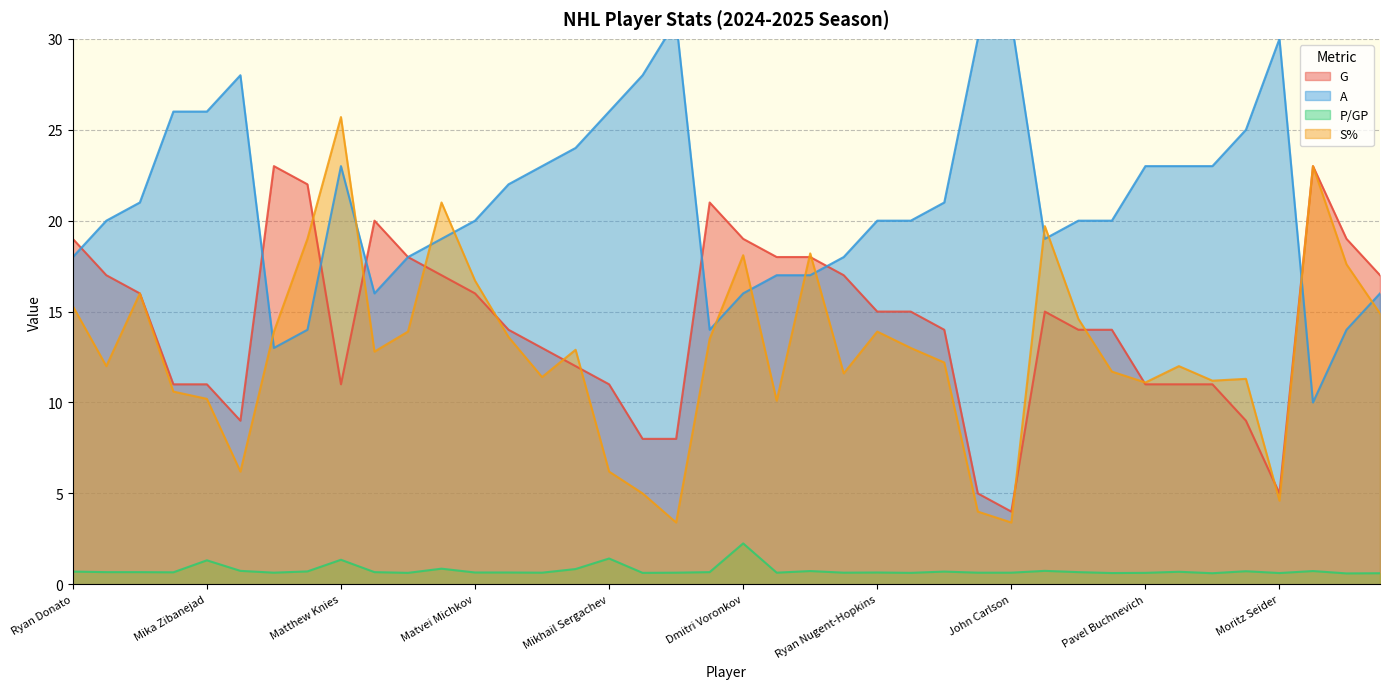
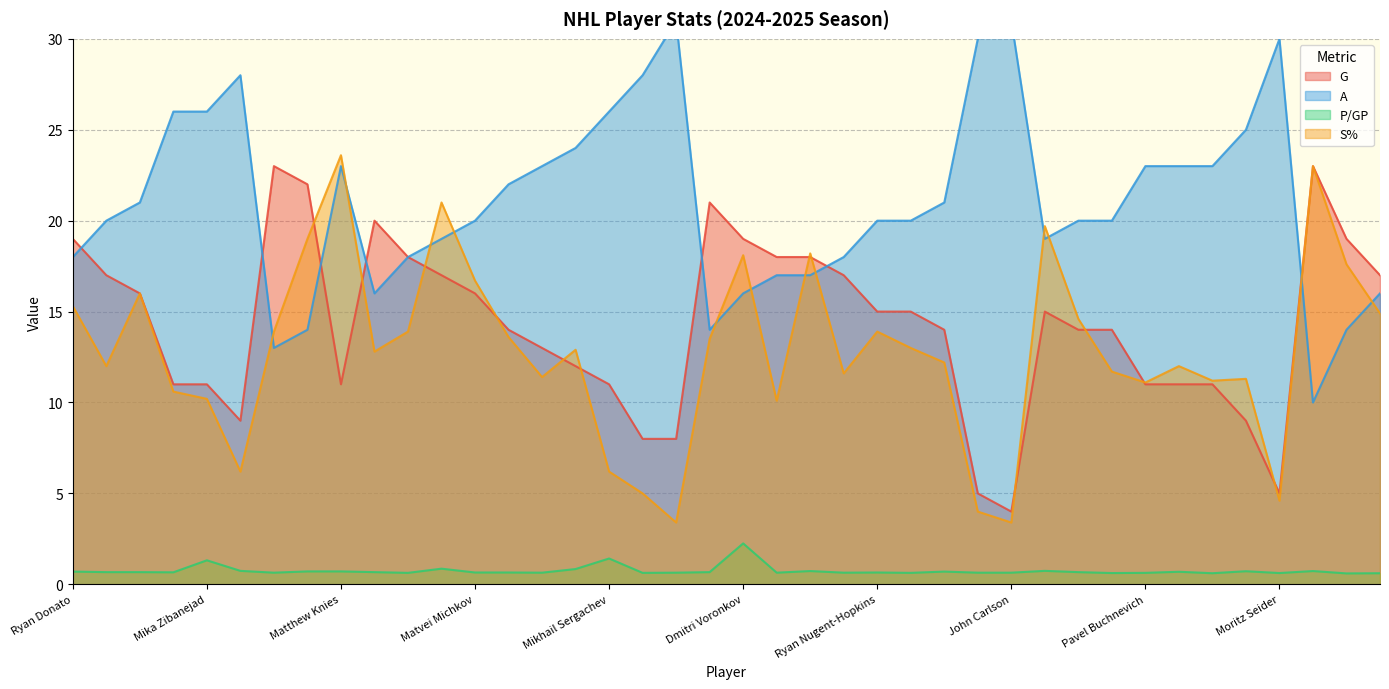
  {
    "G": {
      "Ryan Donato": 19.0,
      "Mika Zibanejad": 11.0,
      "Matthew Knies": 11.0,
      "Matvei Michkov": 16.0,
      "Mikhail Sergachev": 11.0,
      "Dmitri Voronkov": 19.0,
      "Ryan Nugent-Hopkins": 15.0,
      "John Carlson": 4.0,
      "Moritz Seider": 5.0
    },
    "A": {
      "Ryan Donato": 18.0,
      "Mika Zibanejad": 26.0,
      "Matthew Knies": 23.0,
      "Matvei Michkov": 20.0,
      "Mikhail Sergachev": 26.0,
      "Dmitri Voronkov": 16.0,
      "Ryan Nugent-Hopkins": 20.0,
      "Pavel Buchnevich": 23.0,
      "Moritz Seider": 30.0
    },
    "P/GP": {
      "Ryan Donato": 0.7,
      "Mika Zibanejad": 1.3,
-     "Matthew Knies": 1.4,
+     "Matthew Knies": 0.7,
      "Matvei Michkov": 0.7,
      "Mikhail Sergachev": 1.4,
      "Dmitri Voronkov": 2.3,
      "Ryan Nugent-Hopkins": 0.7,
      "John Carlson": 0.6,
      "Pavel Buchnevich": 0.6,
      "Moritz Seider": 0.6
    },
    "S%": {
      "Ryan Donato": 15.3,
      "Mika Zibanejad": 10.2,
-     "Matthew Knies": 25.7,
+     "Matthew Knies": 23.6,
      "Matvei Michkov": 16.7,
      "Mikhail Sergachev": 6.2,
      "Dmitri Voronkov": 18.1,
      "Ryan Nugent-Hopkins": 13.9,
      "John Carlson": 3.4,
      "Moritz Seider": 4.6
    }
  }
